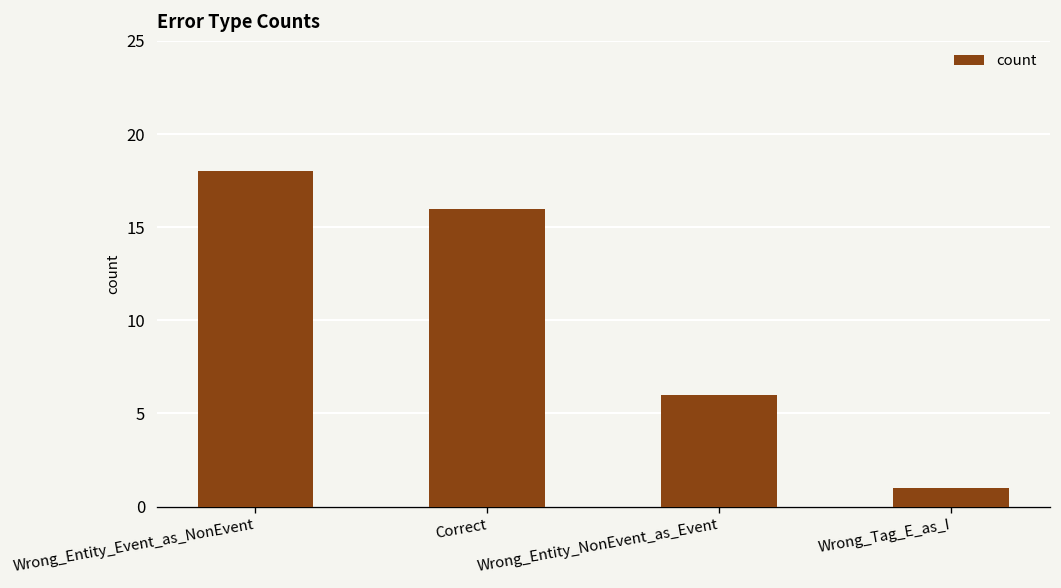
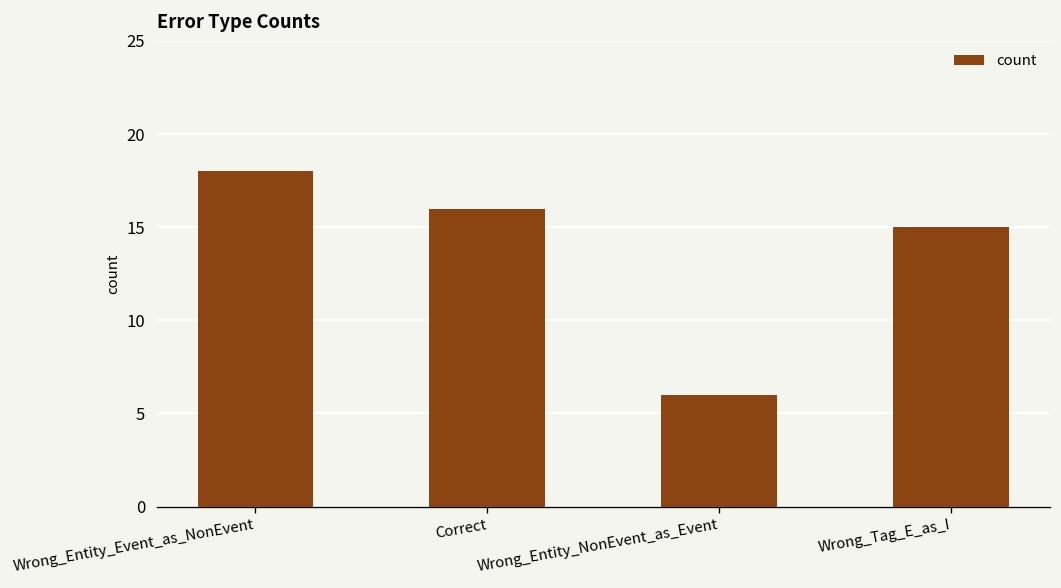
  {
    "Wrong_Entity_Event_as_NonEvent": 18,
    "Correct": 16,
    "Wrong_Entity_NonEvent_as_Event": 6,
-   "Wrong_Tag_E_as_I": 1
+   "Wrong_Tag_E_as_I": 15
  }
